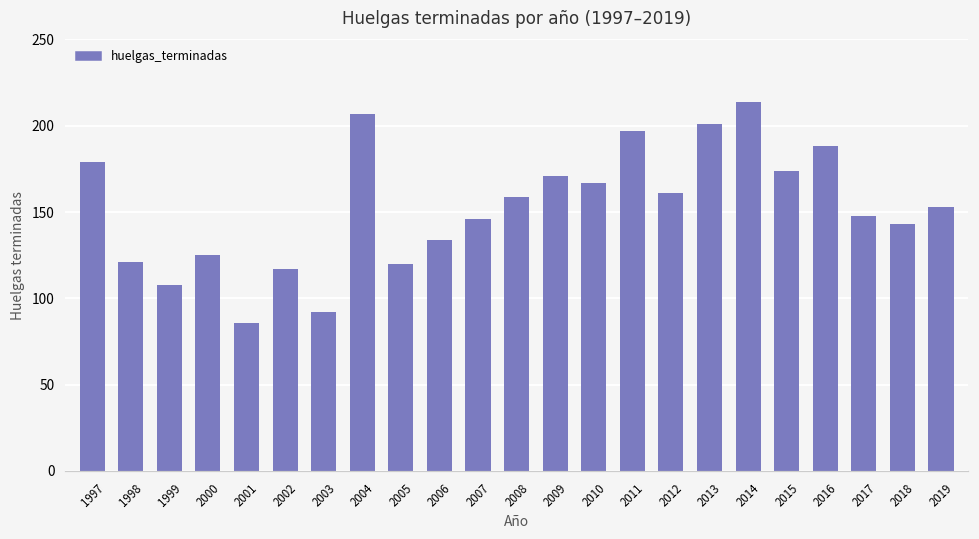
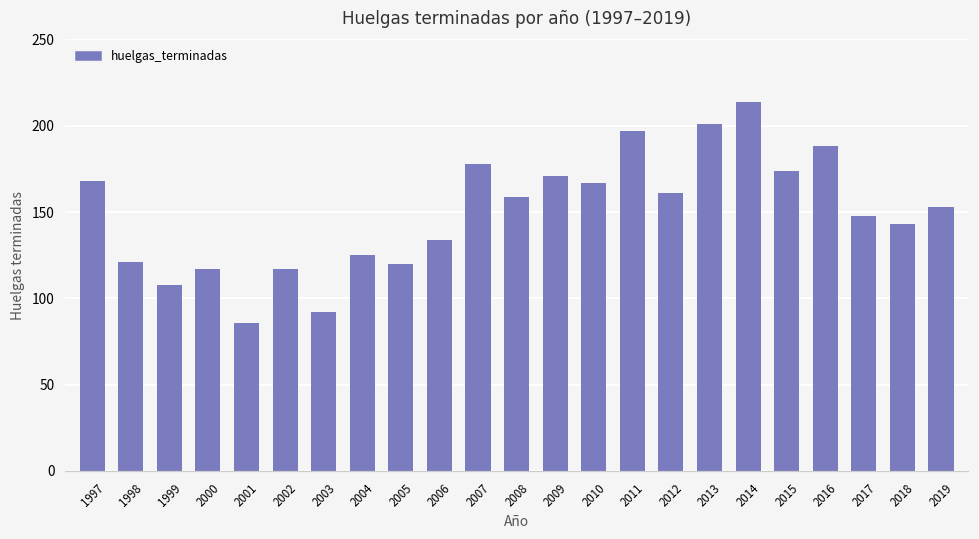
  {
-   "1997": 179,
+   "1997": 168,
    "1998": 121,
    "1999": 108,
-   "2000": 125,
+   "2000": 117,
    "2001": 86,
    "2002": 117,
    "2003": 92,
-   "2004": 207,
+   "2004": 125,
    "2005": 120,
    "2006": 134,
-   "2007": 146,
+   "2007": 178,
    "2008": 159,
    "2009": 171,
    "2010": 167,
    "2011": 197,
    "2012": 161,
    "2013": 201,
    "2014": 214,
    "2015": 174,
    "2016": 188,
    "2017": 148,
    "2018": 143,
    "2019": 153
  }
